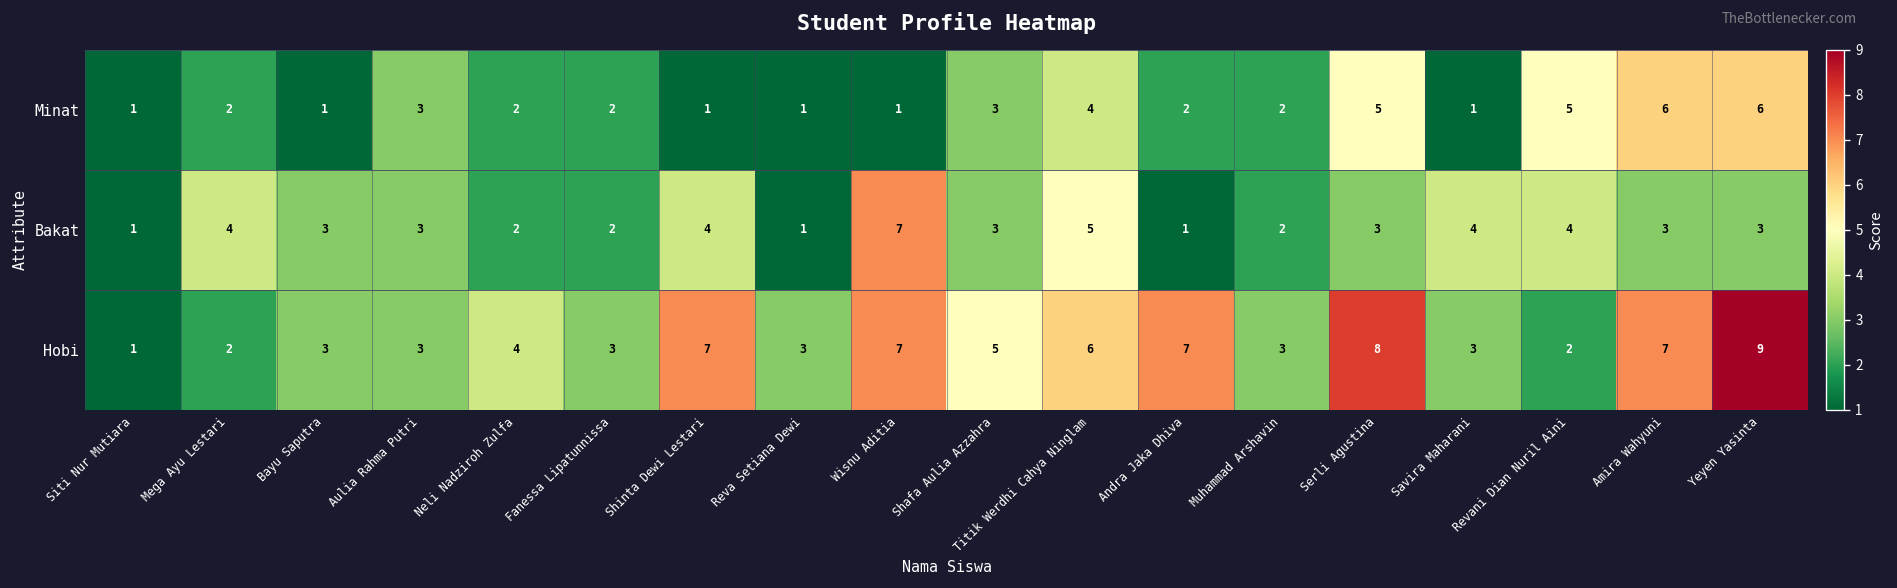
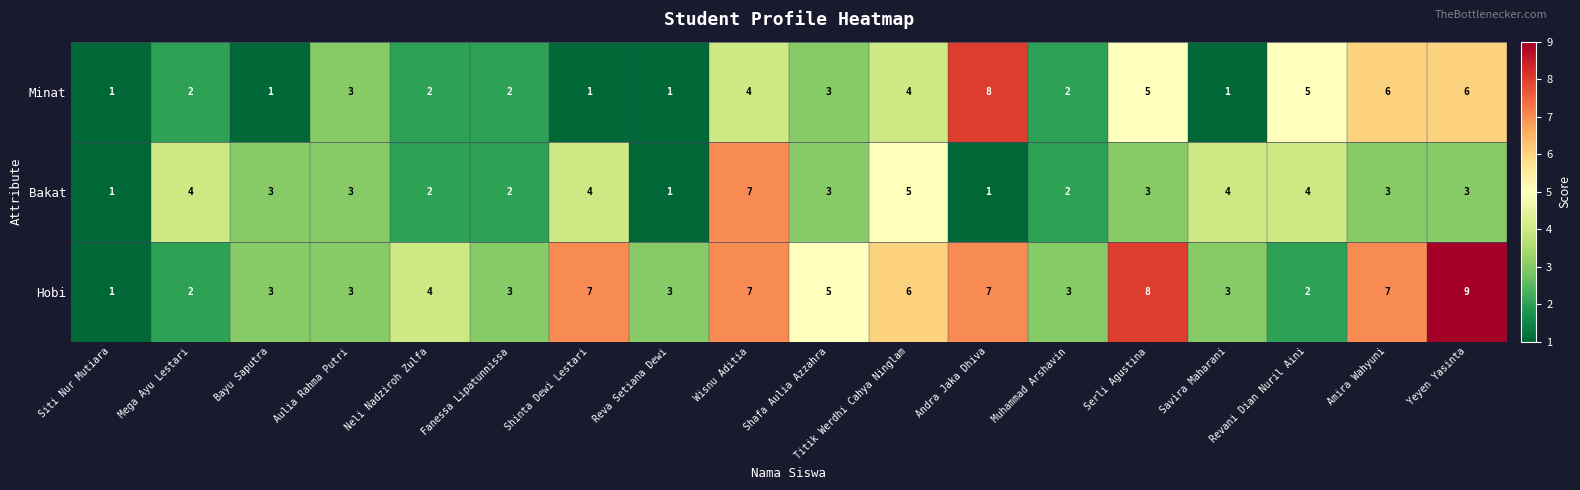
  {
    "Minat": {
      "Siti Nur Mutiara": 1,
      "Mega Ayu Lestari": 2,
      "Bayu Saputra": 1,
      "Aulia Rahma Putri": 3,
      "Neli Nadziroh Zulfa": 2,
      "Fanessa Lipatunnissa": 2,
      "Shinta Dewi Lestari": 1,
      "Reva Setiana Dewi": 1,
-     "Wisnu Aditia": 1,
+     "Wisnu Aditia": 4,
      "Shafa Aulia Azzahra": 3,
      "Titik Werdhi Cahya Ninglam": 4,
-     "Andra Jaka Dhiva": 2,
+     "Andra Jaka Dhiva": 8,
      "Muhammad Arshavin": 2,
      "Serli Agustina": 5,
      "Savira Maharani": 1,
      "Revani Dian Nuril Aini": 5,
      "Amira Wahyuni": 6,
      "Yeyen Yasinta": 6
    },
    "Bakat": {
      "Siti Nur Mutiara": 1,
      "Mega Ayu Lestari": 4,
      "Bayu Saputra": 3,
      "Aulia Rahma Putri": 3,
      "Neli Nadziroh Zulfa": 2,
      "Fanessa Lipatunnissa": 2,
      "Shinta Dewi Lestari": 4,
      "Reva Setiana Dewi": 1,
      "Wisnu Aditia": 7,
      "Shafa Aulia Azzahra": 3,
      "Titik Werdhi Cahya Ninglam": 5,
      "Andra Jaka Dhiva": 1,
      "Muhammad Arshavin": 2,
      "Serli Agustina": 3,
      "Savira Maharani": 4,
      "Revani Dian Nuril Aini": 4,
      "Amira Wahyuni": 3,
      "Yeyen Yasinta": 3
    },
    "Hobi": {
      "Siti Nur Mutiara": 1,
      "Mega Ayu Lestari": 2,
      "Bayu Saputra": 3,
      "Aulia Rahma Putri": 3,
      "Neli Nadziroh Zulfa": 4,
      "Fanessa Lipatunnissa": 3,
      "Shinta Dewi Lestari": 7,
      "Reva Setiana Dewi": 3,
      "Wisnu Aditia": 7,
      "Shafa Aulia Azzahra": 5,
      "Titik Werdhi Cahya Ninglam": 6,
      "Andra Jaka Dhiva": 7,
      "Muhammad Arshavin": 3,
      "Serli Agustina": 8,
      "Savira Maharani": 3,
      "Revani Dian Nuril Aini": 2,
      "Amira Wahyuni": 7,
      "Yeyen Yasinta": 9
    }
  }
